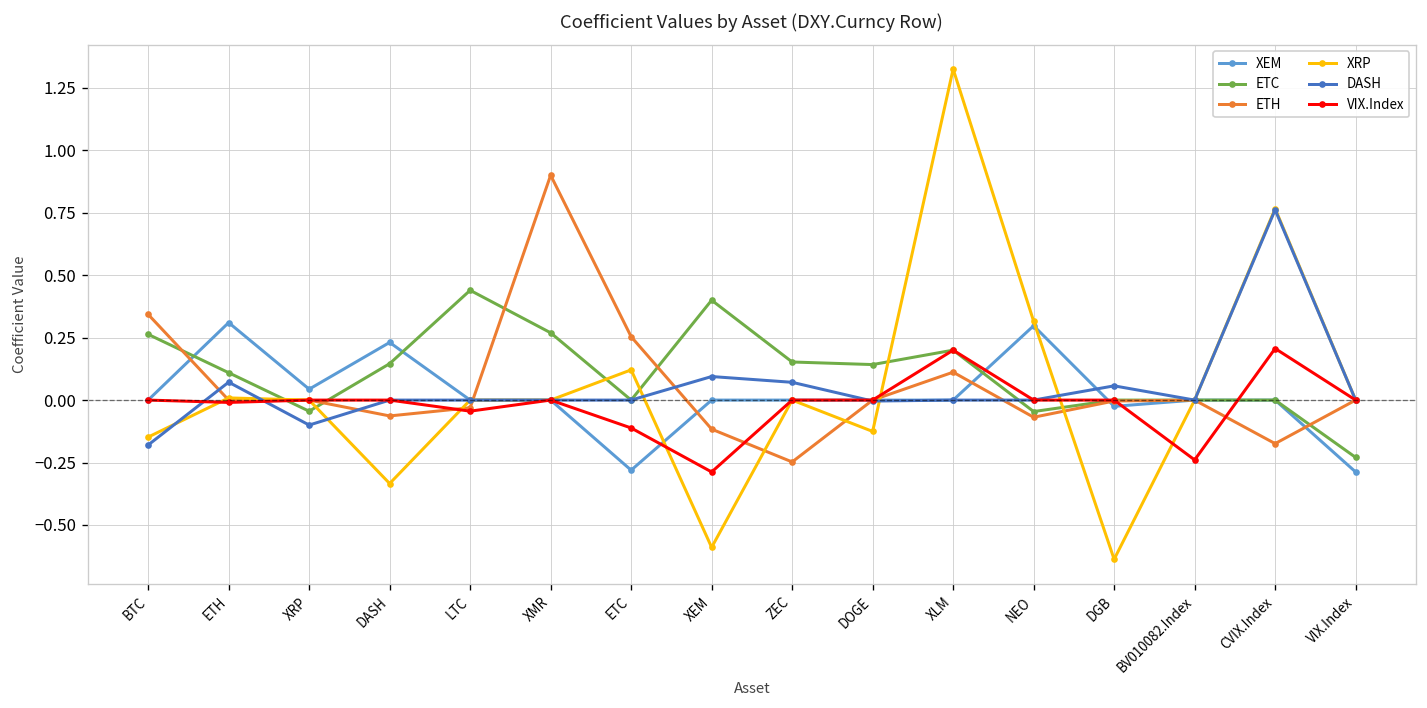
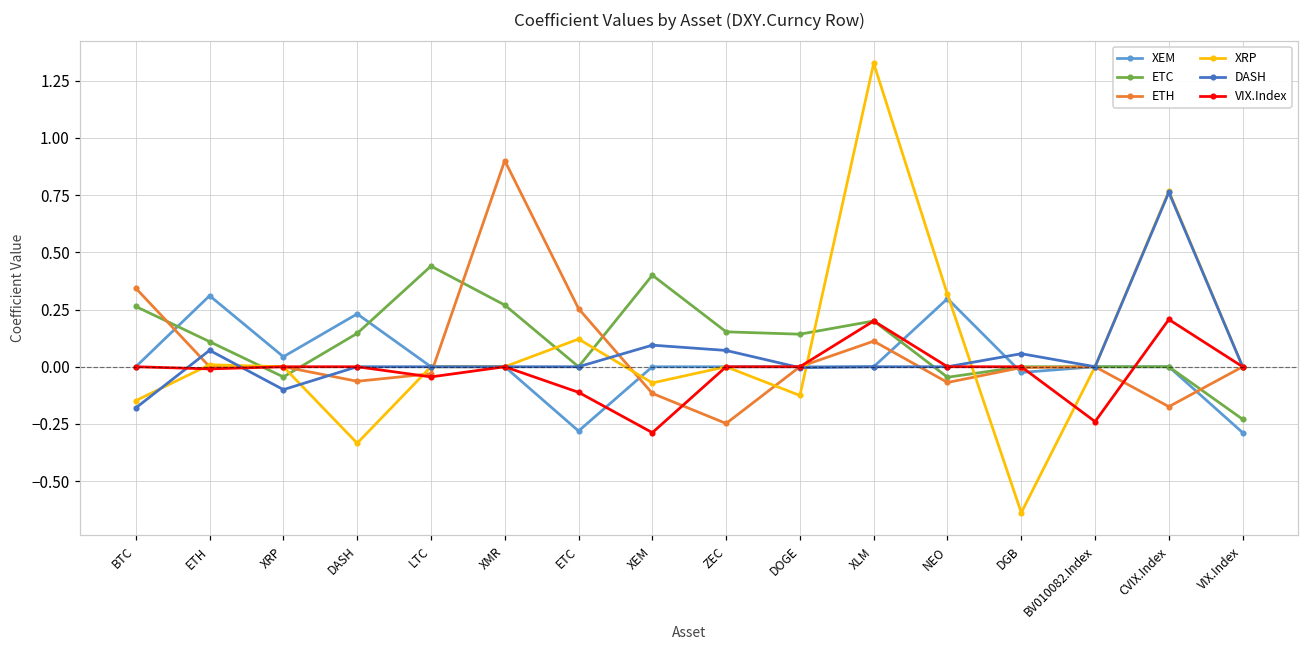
  {
    "ETC": {
      "BTC": 0.26,
      "ETH": 0.11,
      "XRP": -0.04,
      "DASH": 0.15,
      "LTC": 0.44,
      "XMR": 0.27,
      "XEM": 0.40,
      "ZEC": 0.15,
      "DOGE": 0.14,
      "NEO": -0.05,
      "VIX.Index": -0.23
    },
    "ETH": {
      "BTC": 0.34,
      "DASH": -0.06,
      "LTC": -0.03,
      "XMR": 0.90,
      "ETC": 0.25,
      "XEM": -0.12,
      "ZEC": -0.25,
      "XLM": 0.11,
      "NEO": -0.07,
      "CVIX.Index": -0.17
    },
    "XRP": {
      "BTC": -0.15,
      "DASH": -0.33,
      "ETC": 0.12,
-     "XEM": -0.59,
+     "XEM": -0.07,
      "DOGE": -0.13,
      "XLM": 1.33,
      "NEO": 0.32,
      "DGB": -0.64
    },
    "VIX.Index": {
      "LTC": -0.04,
      "ETC": -0.11,
      "XEM": -0.29,
      "BV010082.Index": -0.24,
      "CVIX.Index": 0.21
    }
  }
